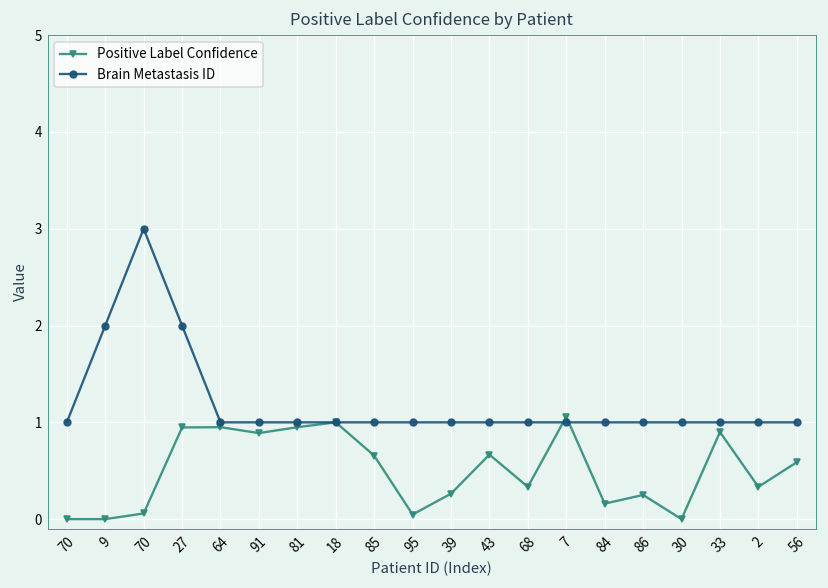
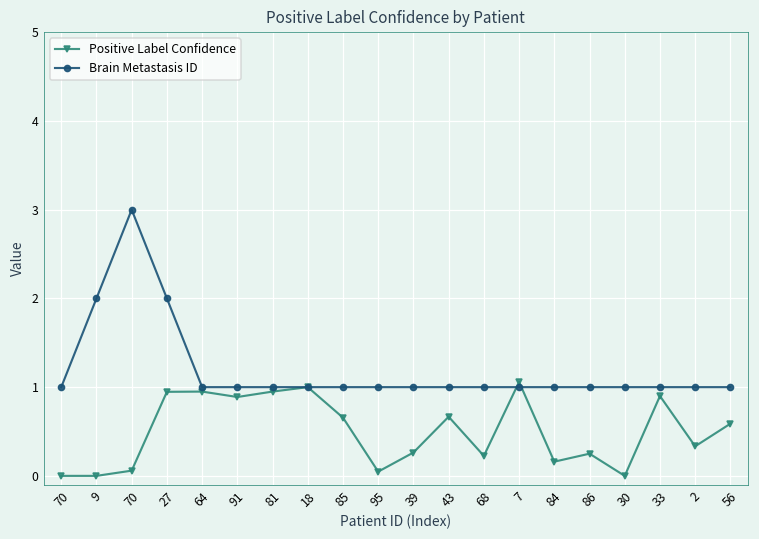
  {
    "Positive Label Confidence": {
      "9": 0.0,
      "27": 0.9,
      "64": 1.0,
      "91": 0.9,
      "81": 1.0,
      "85": 0.7,
      "95": 0.0,
      "39": 0.3,
      "43": 0.7,
-     "68": 0.3,
+     "68": 0.2,
      "7": 1.1,
      "84": 0.2,
      "86": 0.3,
      "30": 0.0,
      "33": 0.9,
      "2": 0.3,
      "56": 0.6
    },
    "Brain Metastasis ID": {
      "9": 2.0,
      "27": 2.0,
      "64": 1.0,
      "91": 1.0,
      "81": 1.0,
      "85": 1.0,
      "95": 1.0,
      "39": 1.0,
      "43": 1.0,
      "68": 1.0,
      "7": 1.0,
      "84": 1.0,
      "86": 1.0,
      "30": 1.0,
      "33": 1.0,
      "2": 1.0,
      "56": 1.0
    }
  }
